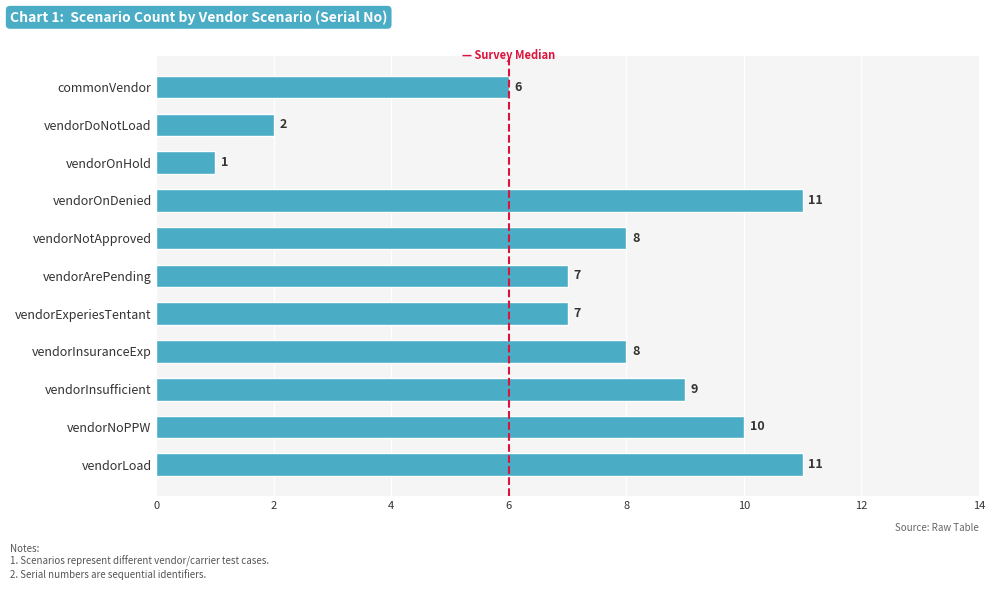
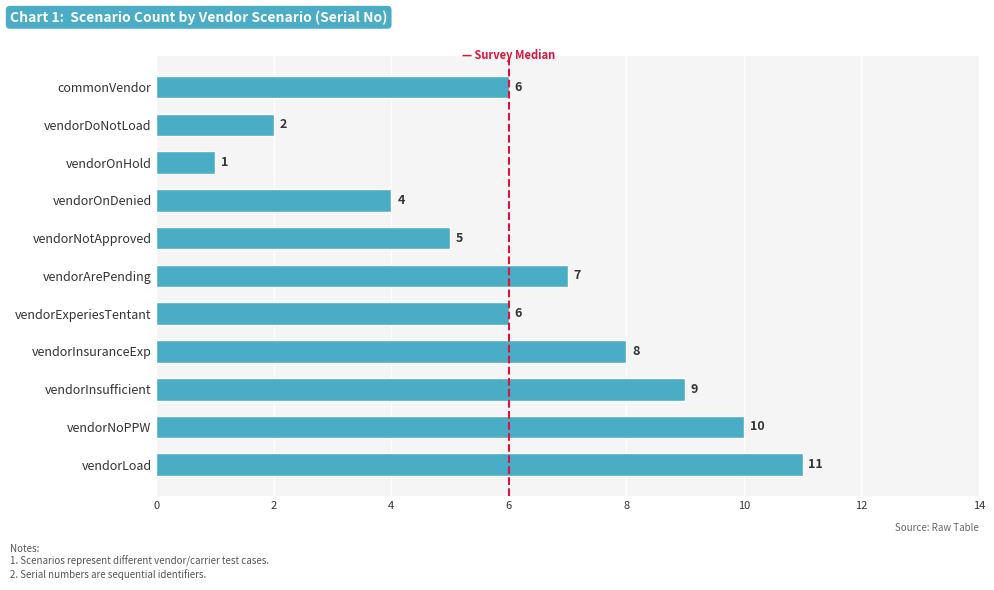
  {
    "commonVendor": 6,
    "vendorDoNotLoad": 2,
    "vendorOnHold": 1,
-   "vendorOnDenied": 11,
-   "vendorNotApproved": 8,
+   "vendorOnDenied": 4,
+   "vendorNotApproved": 5,
    "vendorArePending": 7,
-   "vendorExperiesTentant": 7,
+   "vendorExperiesTentant": 6,
    "vendorInsuranceExp": 8,
    "vendorInsufficient": 9,
    "vendorNoPPW": 10,
    "vendorLoad": 11
  }
